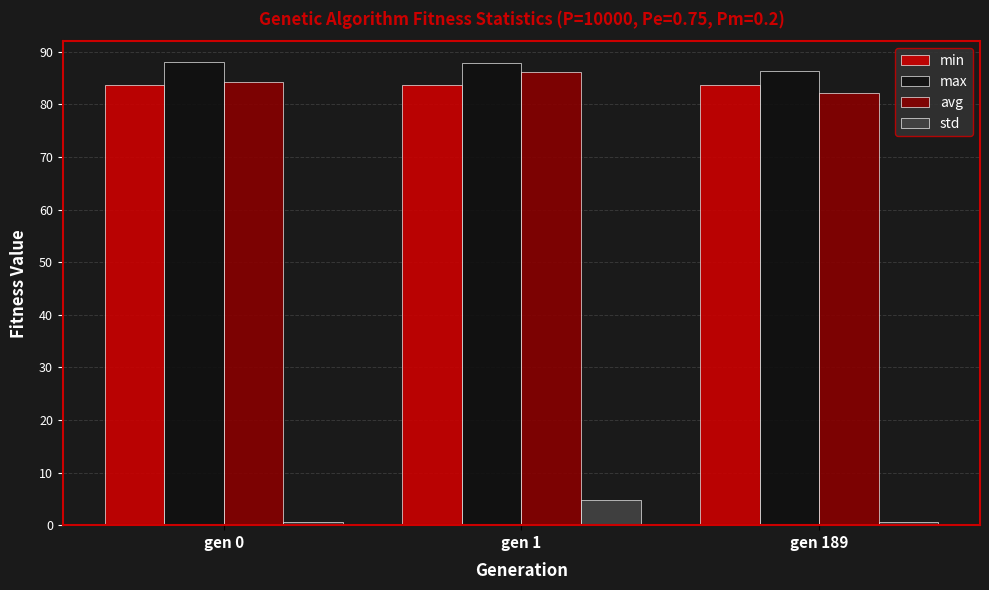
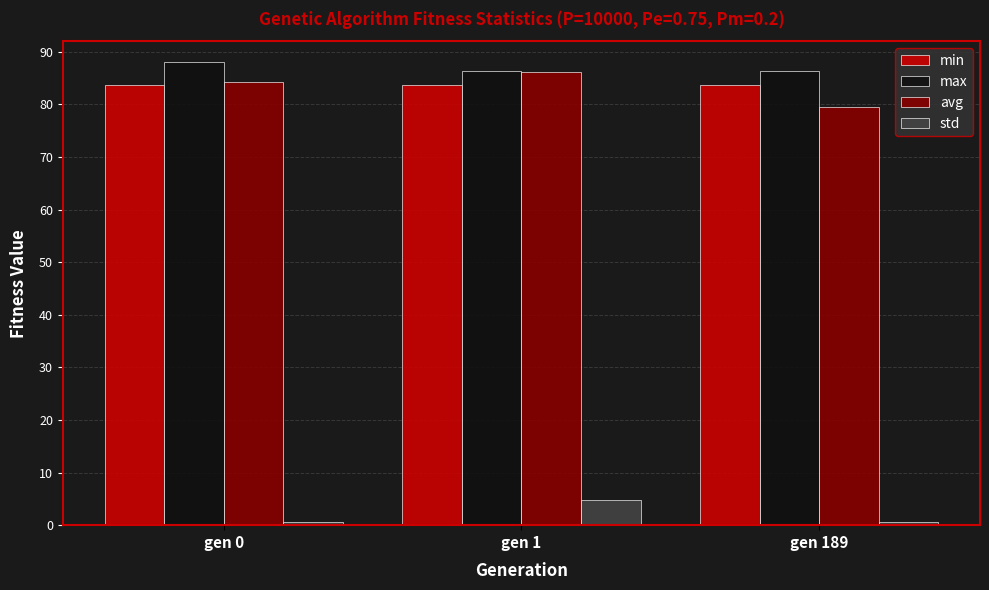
  {
    "min": {
      "gen 0": 84,
      "gen 1": 84,
      "gen 189": 84
    },
    "max": {
      "gen 0": 88,
-     "gen 1": 88,
+     "gen 1": 86,
      "gen 189": 86
    },
    "avg": {
      "gen 0": 84,
      "gen 1": 86,
-     "gen 189": 82
+     "gen 189": 80
    },
    "std": {
      "gen 0": 1,
      "gen 1": 5,
      "gen 189": 1
    }
  }
